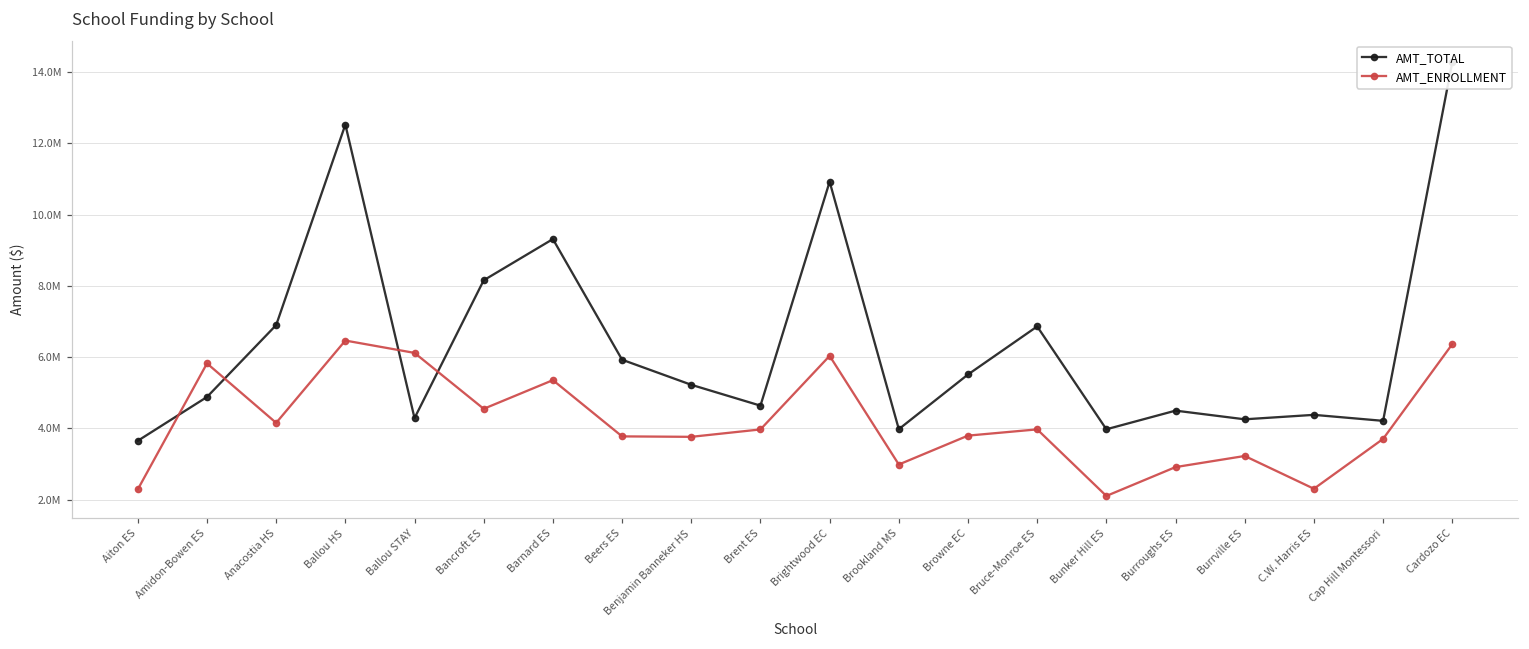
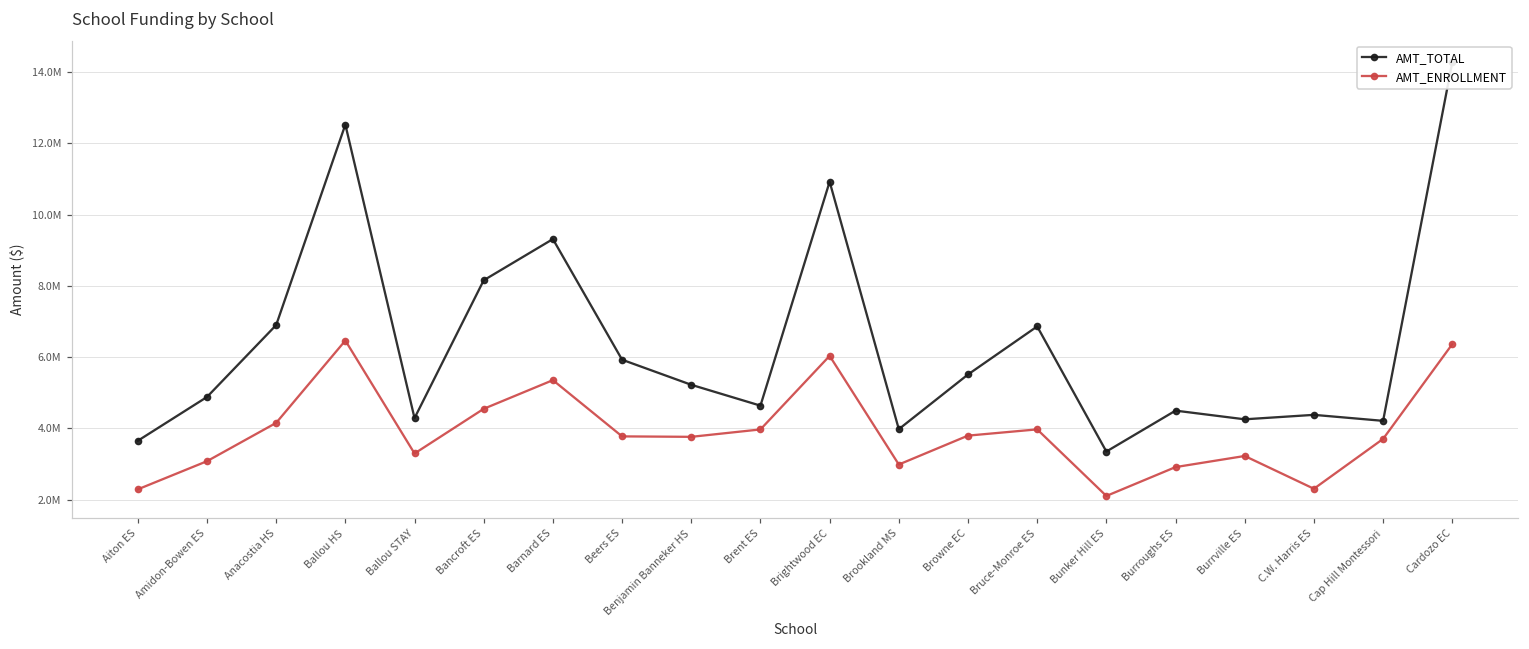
  {
    "AMT_TOTAL": {
      "Aiton ES": 3700000,
      "Amidon-Bowen ES": 4900000,
      "Anacostia HS": 6900000,
      "Ballou HS": 12500000,
      "Ballou STAY": 4300000,
      "Bancroft ES": 8200000,
      "Barnard ES": 9300000,
      "Beers ES": 5900000,
      "Benjamin Banneker HS": 5200000,
      "Brent ES": 4600000,
      "Brightwood EC": 10900000,
      "Brookland MS": 4000000,
      "Browne EC": 5500000,
      "Bruce-Monroe ES": 6900000,
-     "Bunker Hill ES": 4000000,
+     "Bunker Hill ES": 3400000,
      "Burroughs ES": 4500000,
      "Burrville ES": 4300000,
      "C.W. Harris ES": 4400000,
      "Cap Hill Montessori": 4200000
    },
    "AMT_ENROLLMENT": {
      "Aiton ES": 2300000,
-     "Amidon-Bowen ES": 5800000,
+     "Amidon-Bowen ES": 3100000,
      "Anacostia HS": 4200000,
      "Ballou HS": 6500000,
-     "Ballou STAY": 6100000,
+     "Ballou STAY": 3300000,
      "Bancroft ES": 4600000,
      "Barnard ES": 5400000,
      "Beers ES": 3800000,
      "Benjamin Banneker HS": 3800000,
      "Brent ES": 4000000,
      "Brightwood EC": 6000000,
      "Brookland MS": 3000000,
      "Browne EC": 3800000,
      "Bruce-Monroe ES": 4000000,
      "Bunker Hill ES": 2100000,
      "Burroughs ES": 2900000,
      "Burrville ES": 3200000,
      "C.W. Harris ES": 2300000,
      "Cap Hill Montessori": 3700000,
      "Cardozo EC": 6400000
    }
  }
